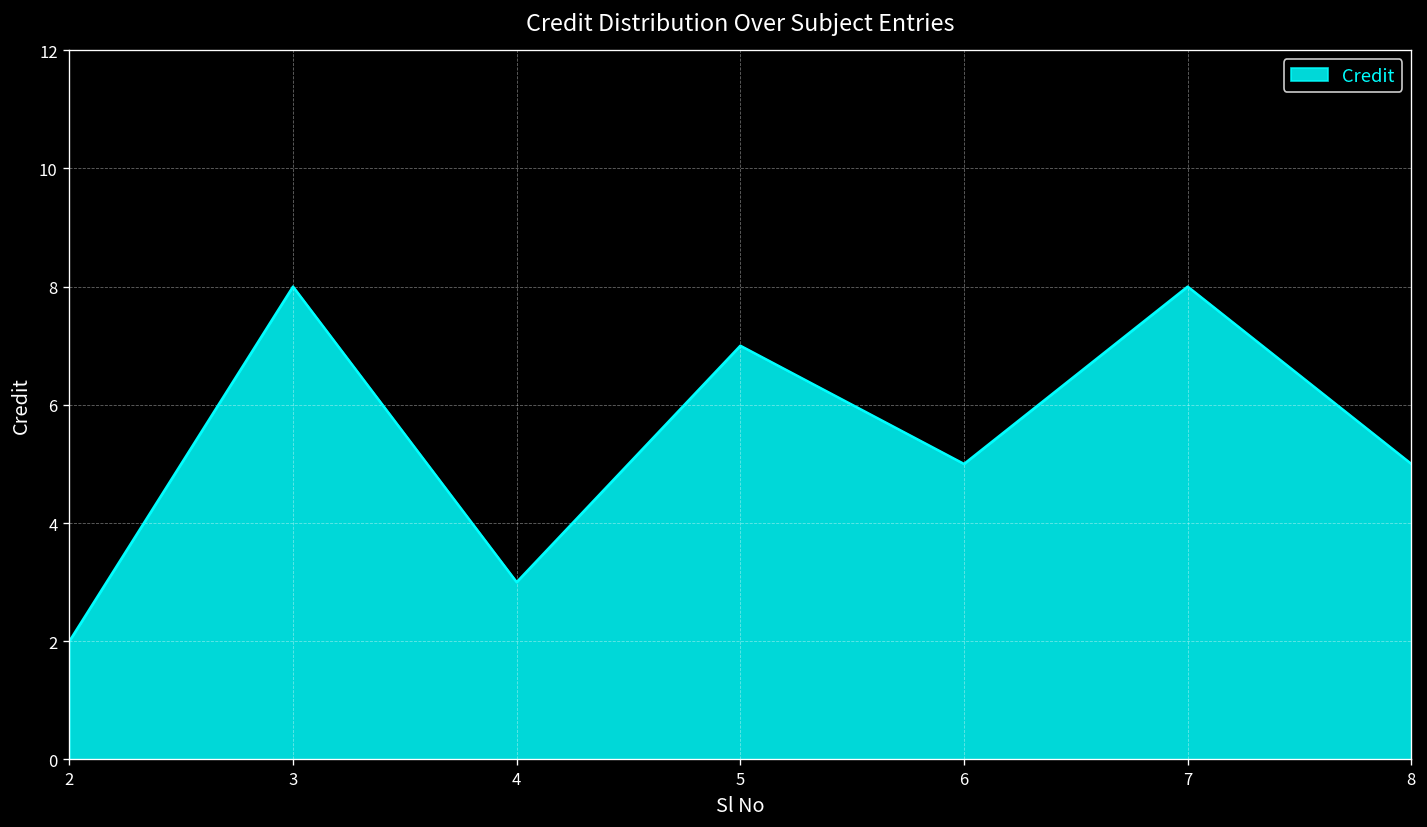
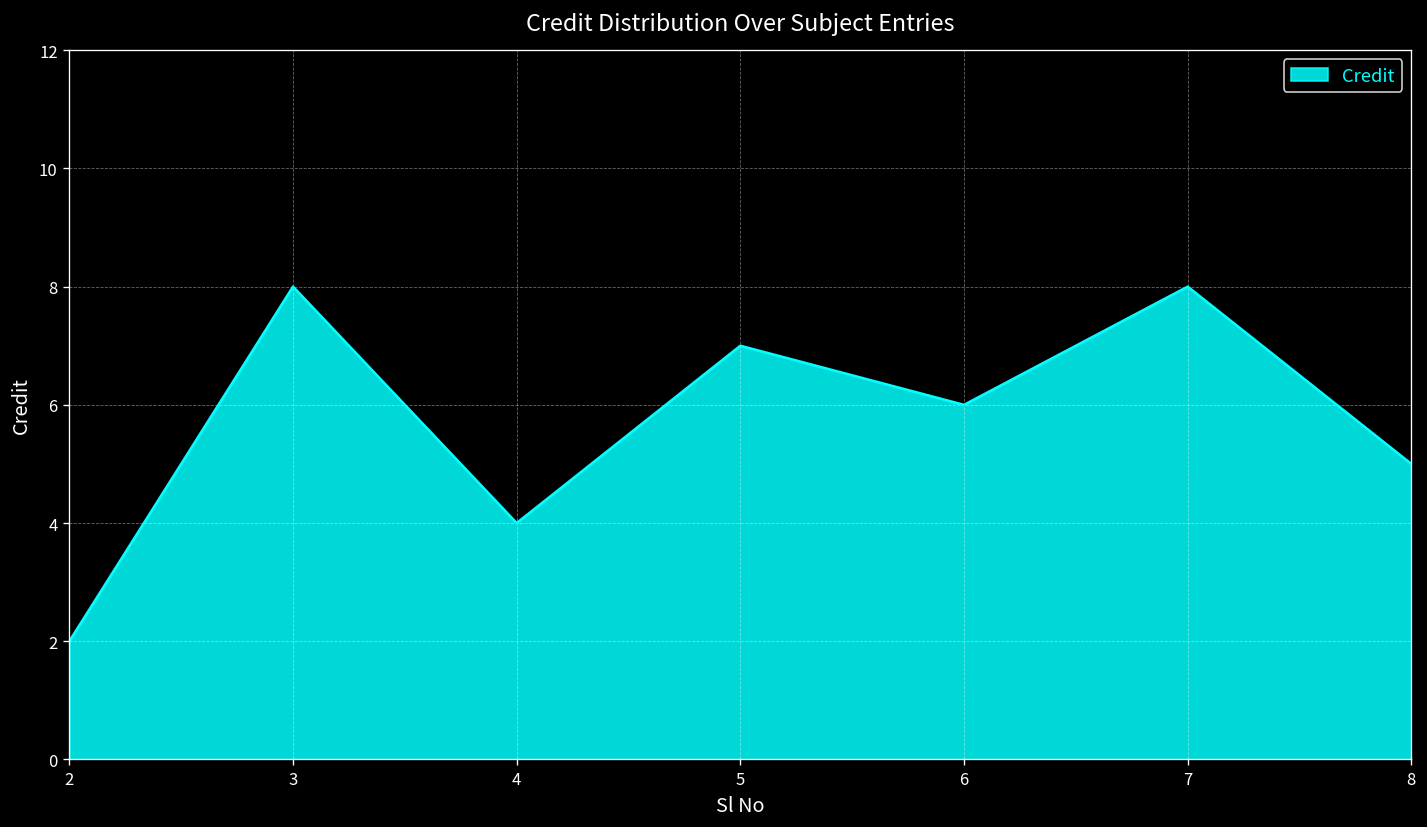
  {
    "2": 2,
    "3": 8,
-   "4": 3,
+   "4": 4,
    "5": 7,
-   "6": 5,
+   "6": 6,
    "7": 8,
    "8": 5
  }
